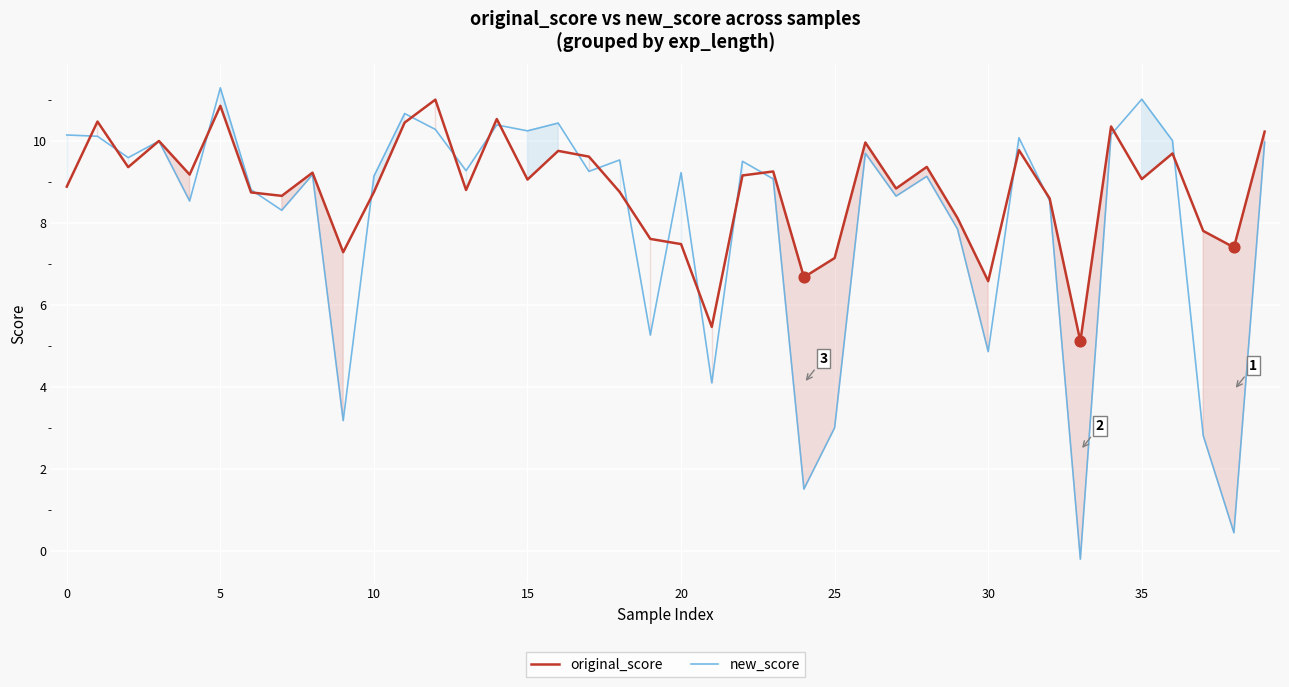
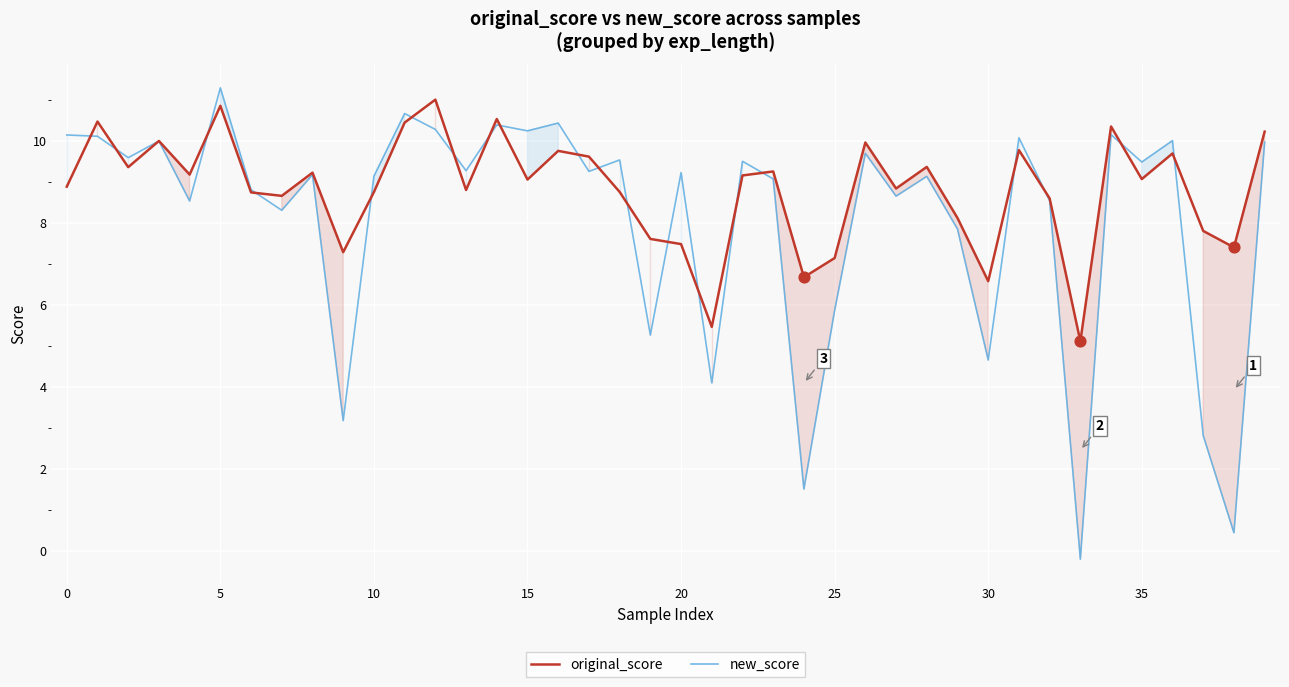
  {
    "new_score": {
      "0": 10.1,
      "5": 11.3,
      "10": 9.1,
      "15": 10.2,
      "20": 9.2,
-     "25": 3.0,
-     "30": 4.9,
-     "35": 11.0
+     "25": 5.9,
+     "30": 4.7,
+     "35": 9.5
    }
  }
